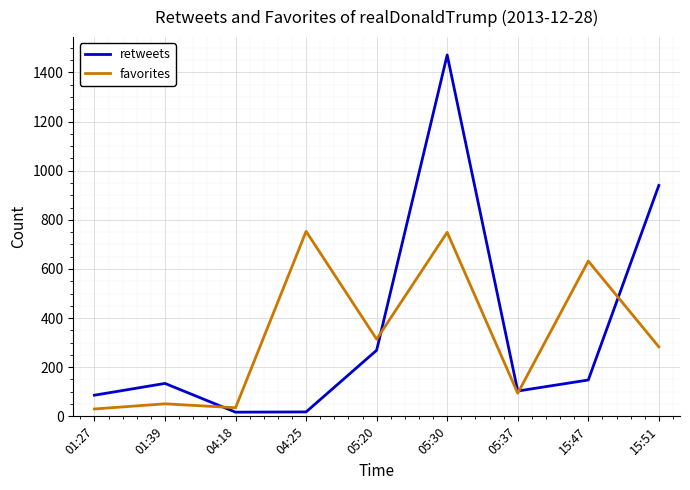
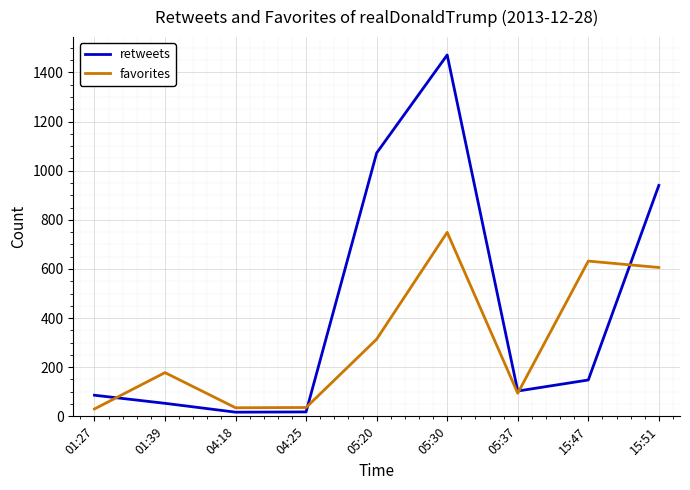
  {
    "retweets": {
      "01:27": 90,
-     "01:39": 130,
+     "01:39": 50,
      "04:18": 20,
      "04:25": 20,
-     "05:20": 270,
+     "05:20": 1070,
      "05:30": 1470,
      "15:47": 150,
      "15:51": 940
    },
    "favorites": {
      "01:27": 30,
-     "01:39": 50,
+     "01:39": 180,
      "04:18": 40,
-     "04:25": 750,
+     "04:25": 40,
      "05:20": 310,
      "05:30": 750,
      "15:47": 630,
-     "15:51": 280
+     "15:51": 610
    }
  }
